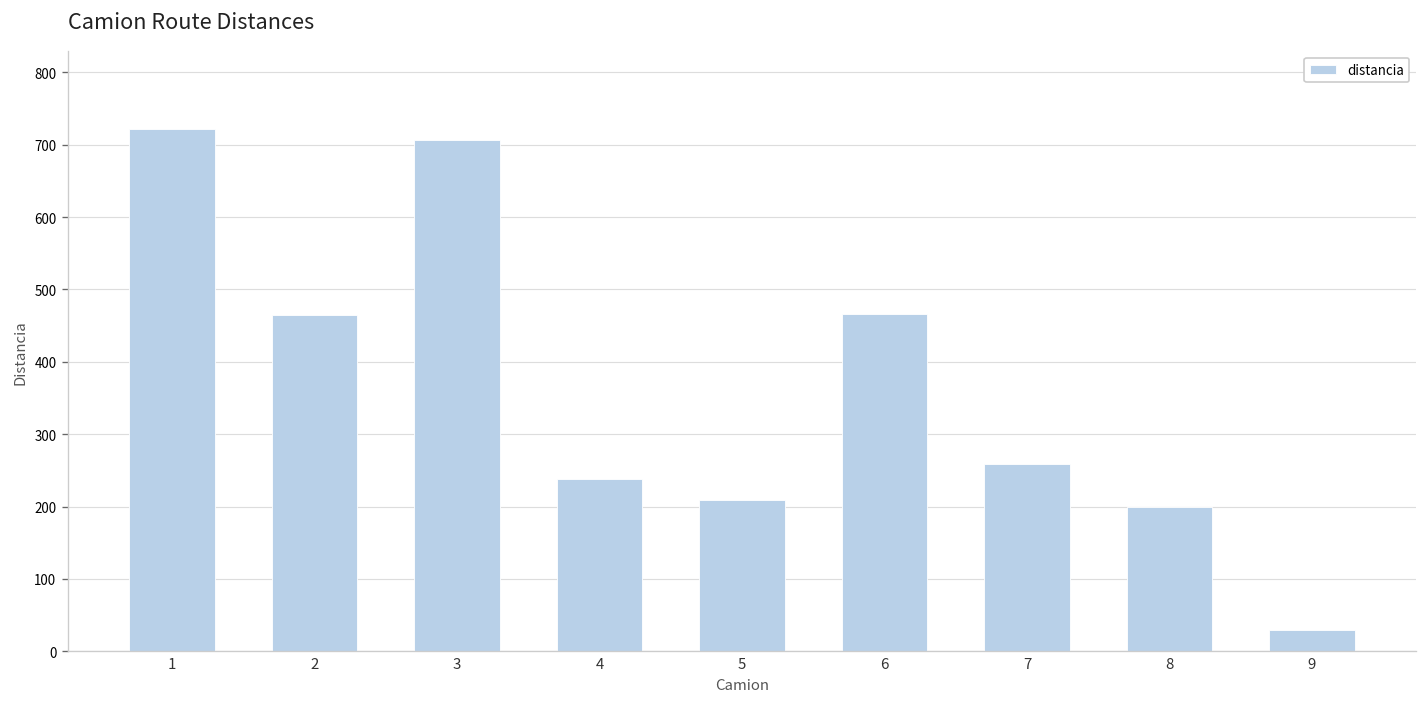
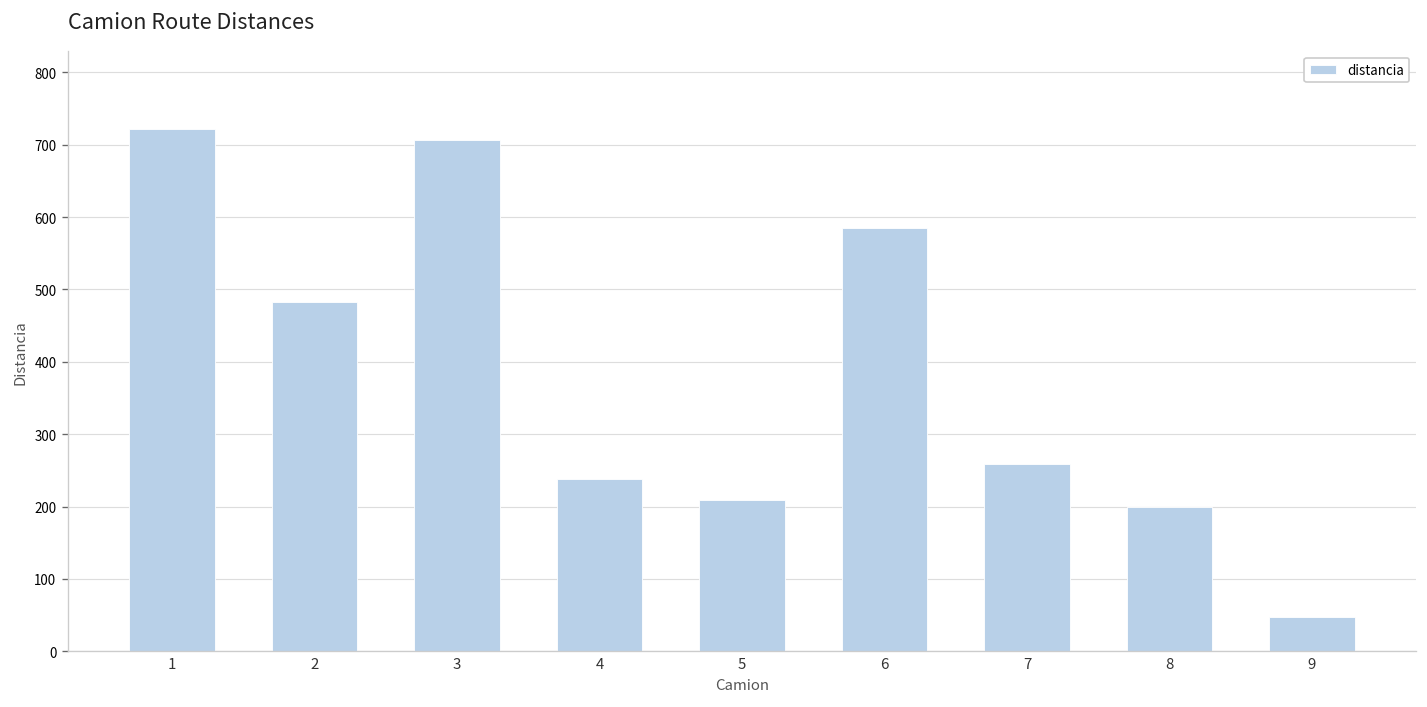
  {
    "1": 720,
-   "2": 460,
+   "2": 480,
    "3": 710,
    "4": 240,
    "5": 210,
-   "6": 470,
+   "6": 590,
    "7": 260,
    "8": 200,
-   "9": 30
+   "9": 50
  }
